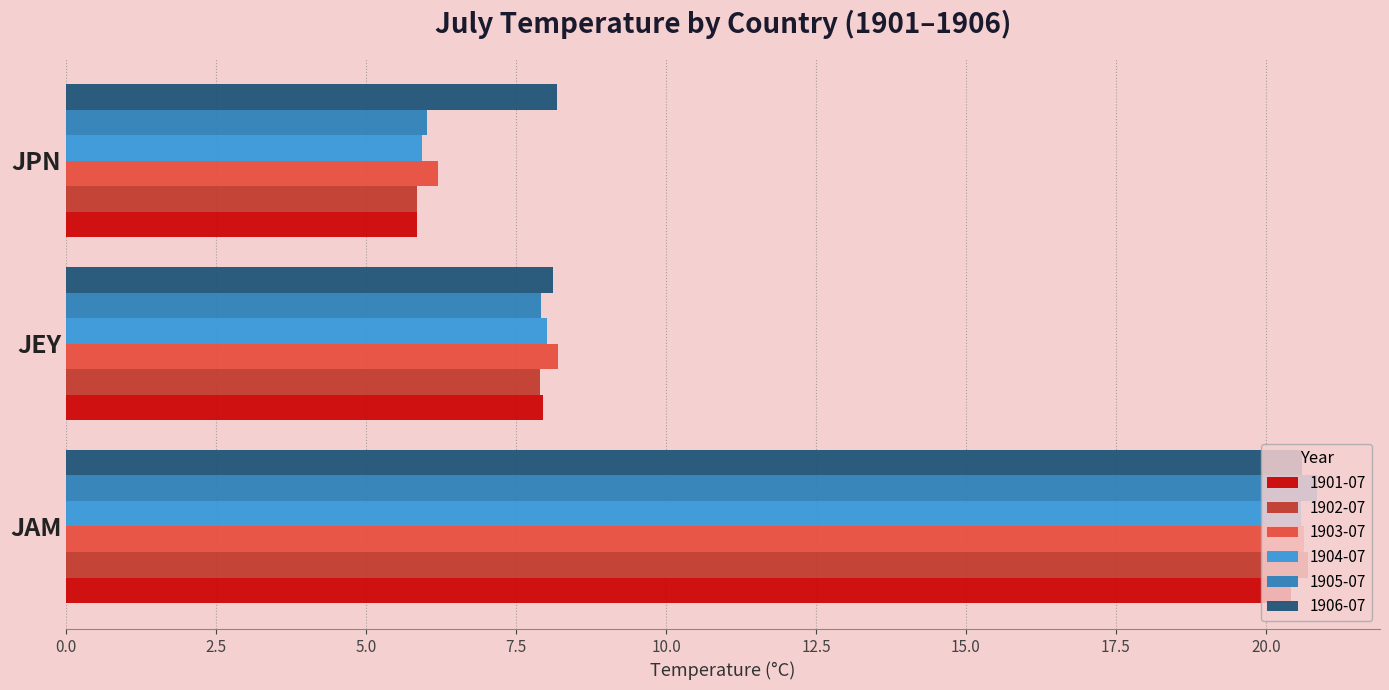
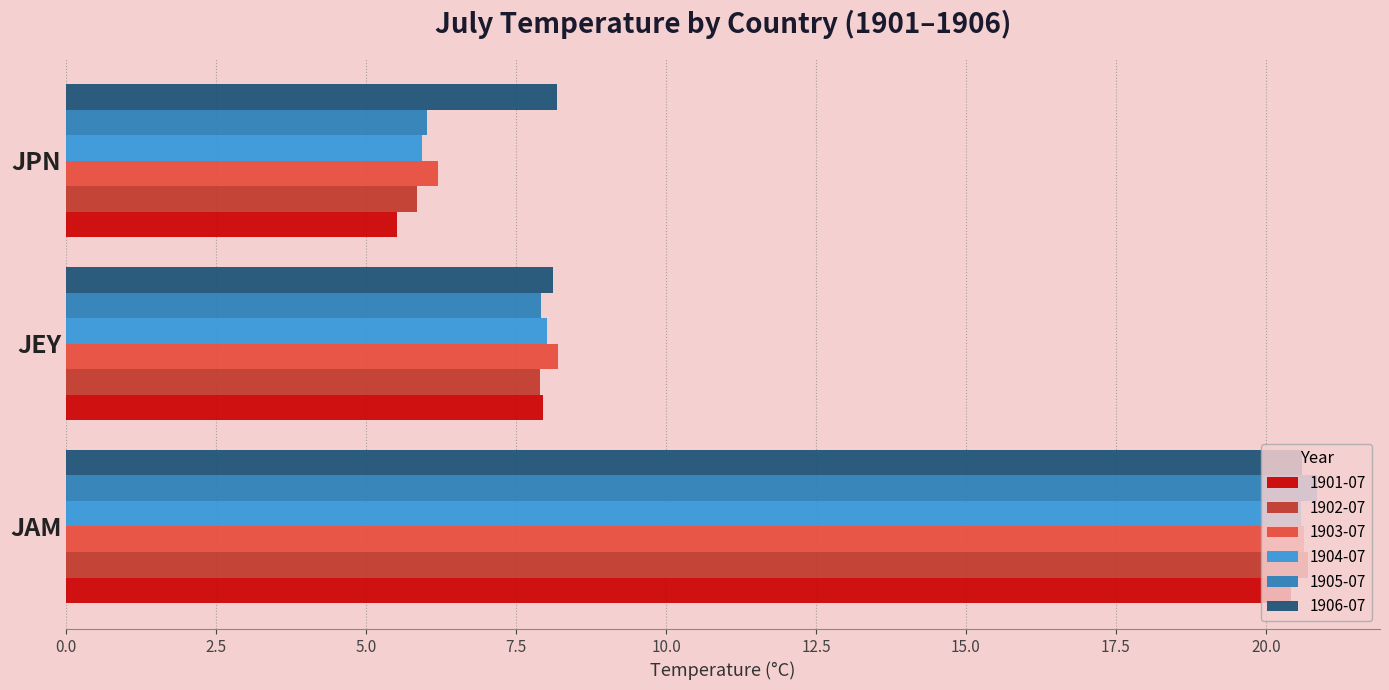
  {
    "1901-07": {
-     "JPN": 5.8,
+     "JPN": 5.5,
      "JEY": 7.9
    },
    "1906-07": {
      "JPN": 8.2,
      "JEY": 8.1
    }
  }
